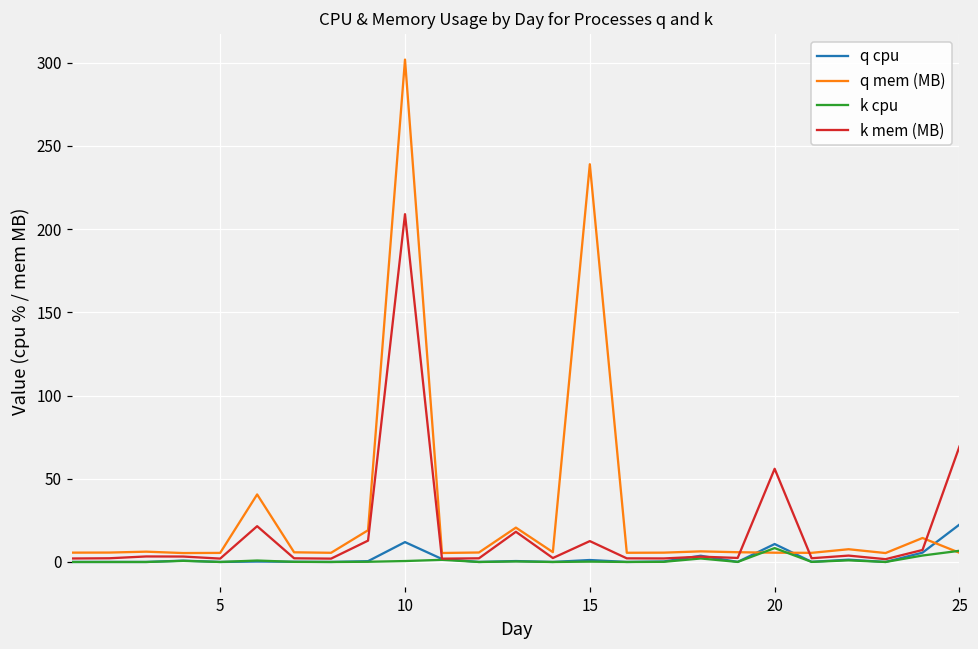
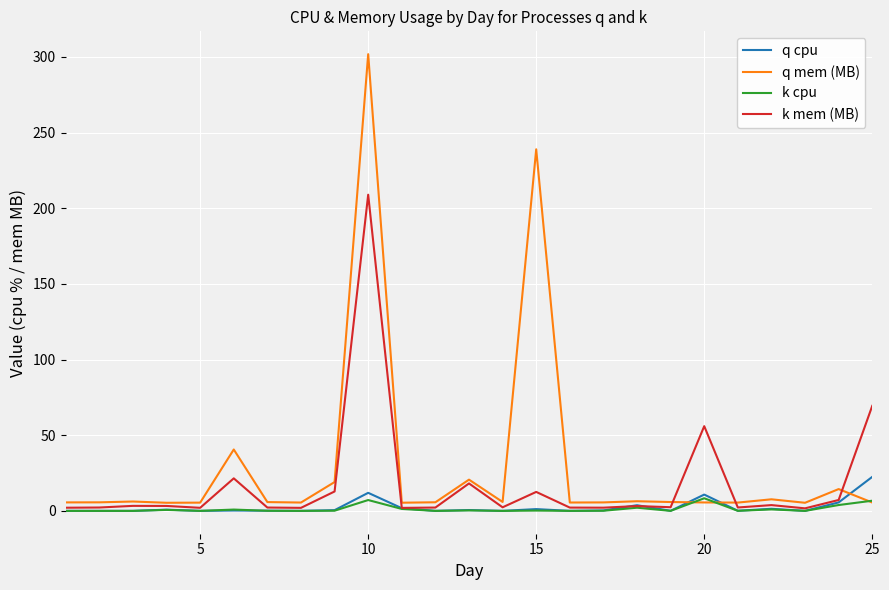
  {
    "q cpu": {
      "10": 12,
      "20": 11,
      "25": 22
    },
    "q mem (MB)": {
      "5": 5,
      "10": 302,
      "15": 239,
      "20": 6
    },
    "k cpu": {
-     "10": 1,
+     "10": 7,
      "20": 8
    },
    "k mem (MB)": {
      "5": 2,
      "10": 209,
      "15": 13,
      "20": 56,
      "25": 69
    }
  }
